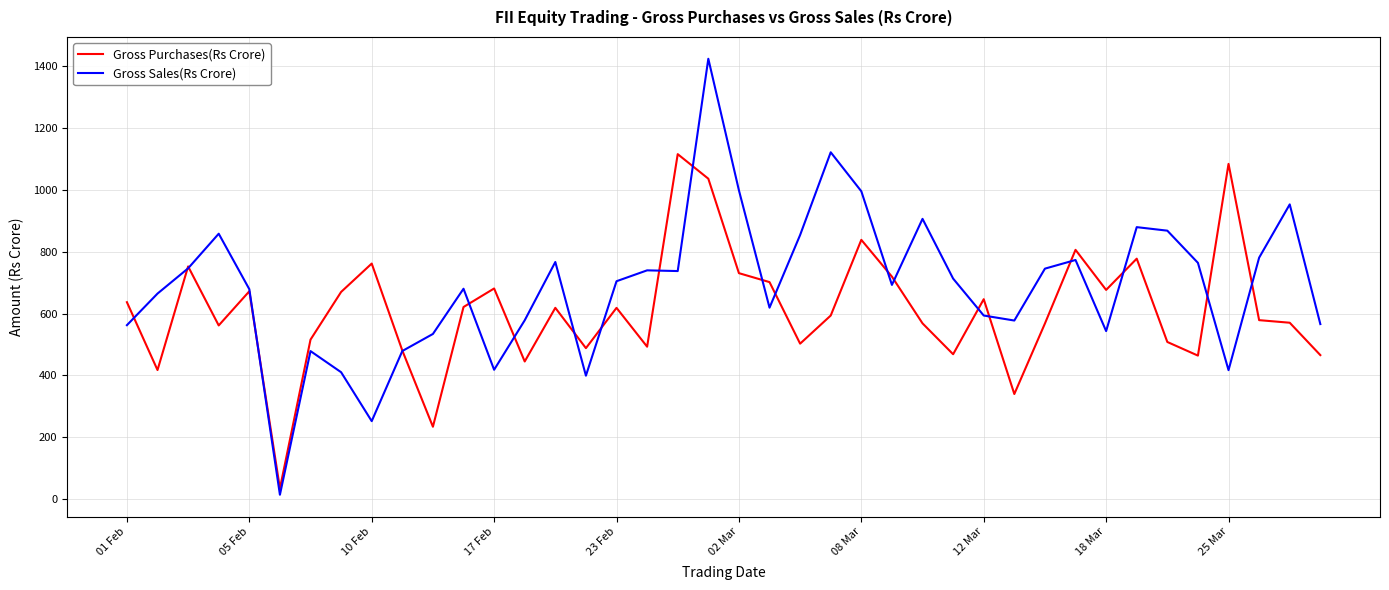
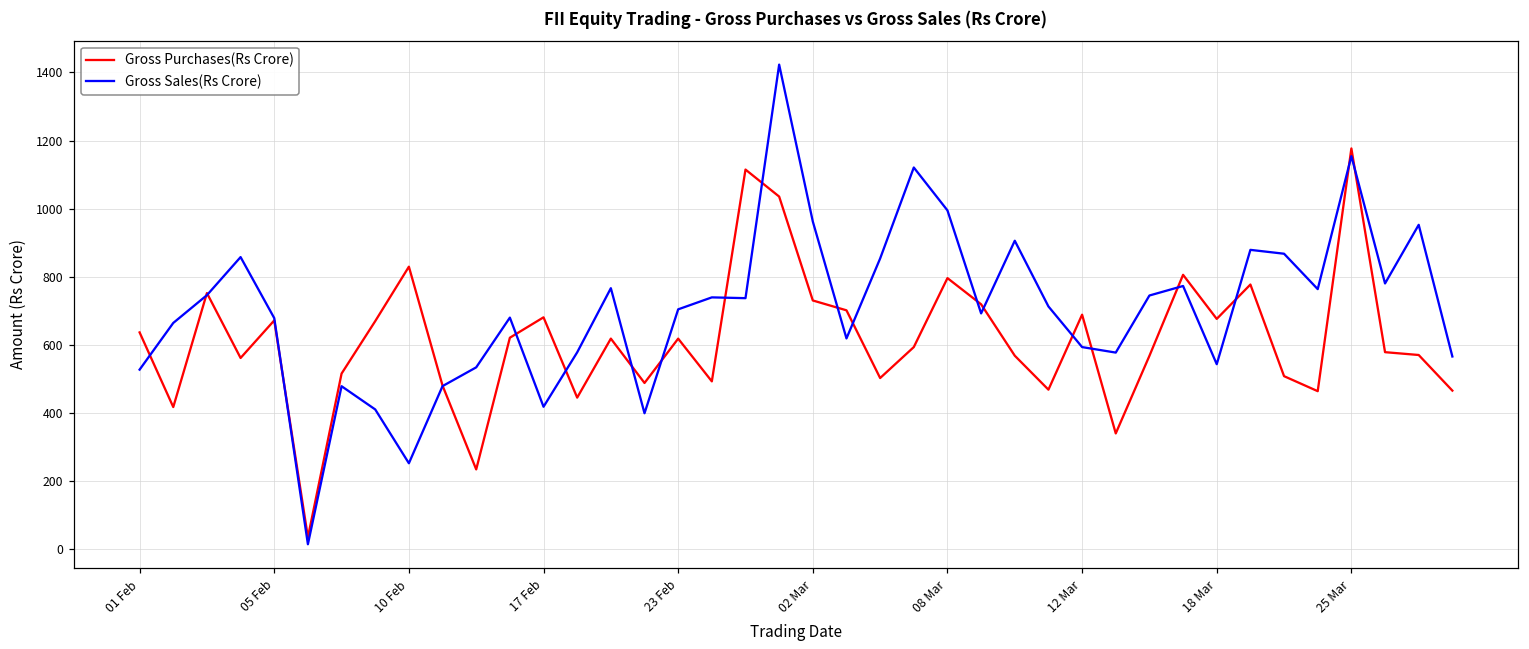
  {
    "Gross Purchases(Rs Crore)": {
      "01 Feb": 640,
-     "10 Feb": 760,
+     "10 Feb": 830,
      "17 Feb": 680,
      "23 Feb": 620,
      "02 Mar": 730,
-     "08 Mar": 840,
-     "12 Mar": 650,
+     "08 Mar": 800,
+     "12 Mar": 690,
      "18 Mar": 680,
-     "25 Mar": 1080
+     "25 Mar": 1180
    },
    "Gross Sales(Rs Crore)": {
-     "01 Feb": 560,
+     "01 Feb": 530,
      "10 Feb": 250,
      "17 Feb": 420,
      "23 Feb": 700,
-     "02 Mar": 1000,
+     "02 Mar": 960,
      "08 Mar": 990,
      "12 Mar": 590,
      "18 Mar": 540,
-     "25 Mar": 420
+     "25 Mar": 1150
    }
  }
